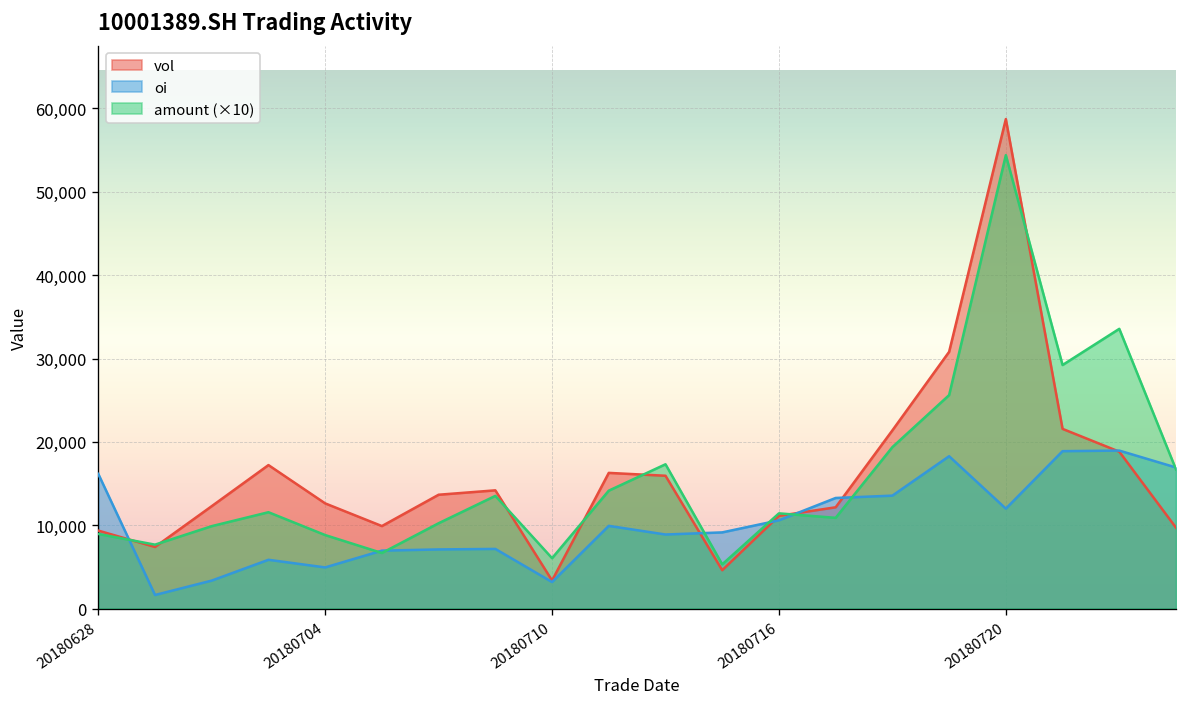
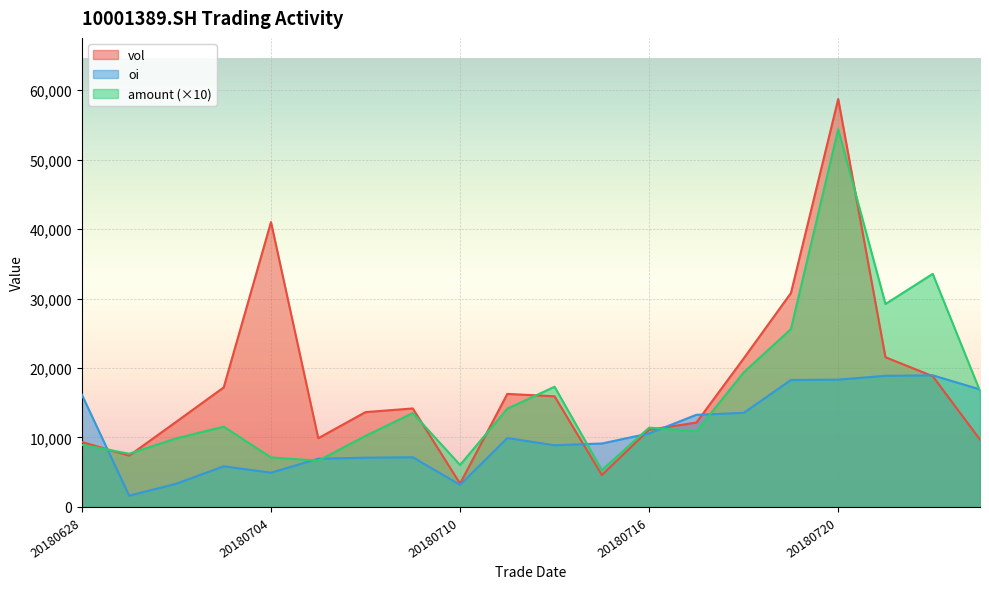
  {
    "vol": {
      "20180628": "9,000",
-     "20180704": "13,000",
+     "20180704": "41,000",
      "20180720": "59,000"
    },
    "oi": {
      "20180628": "16,000",
      "20180704": "5,000",
      "20180716": "11,000",
-     "20180720": "12,000"
+     "20180720": "18,000"
    },
    "amount (×10)": {
      "20180628": "9,000",
-     "20180704": "9,000",
+     "20180704": "7,000",
      "20180710": "6,000",
      "20180720": "54,000"
    }
  }
